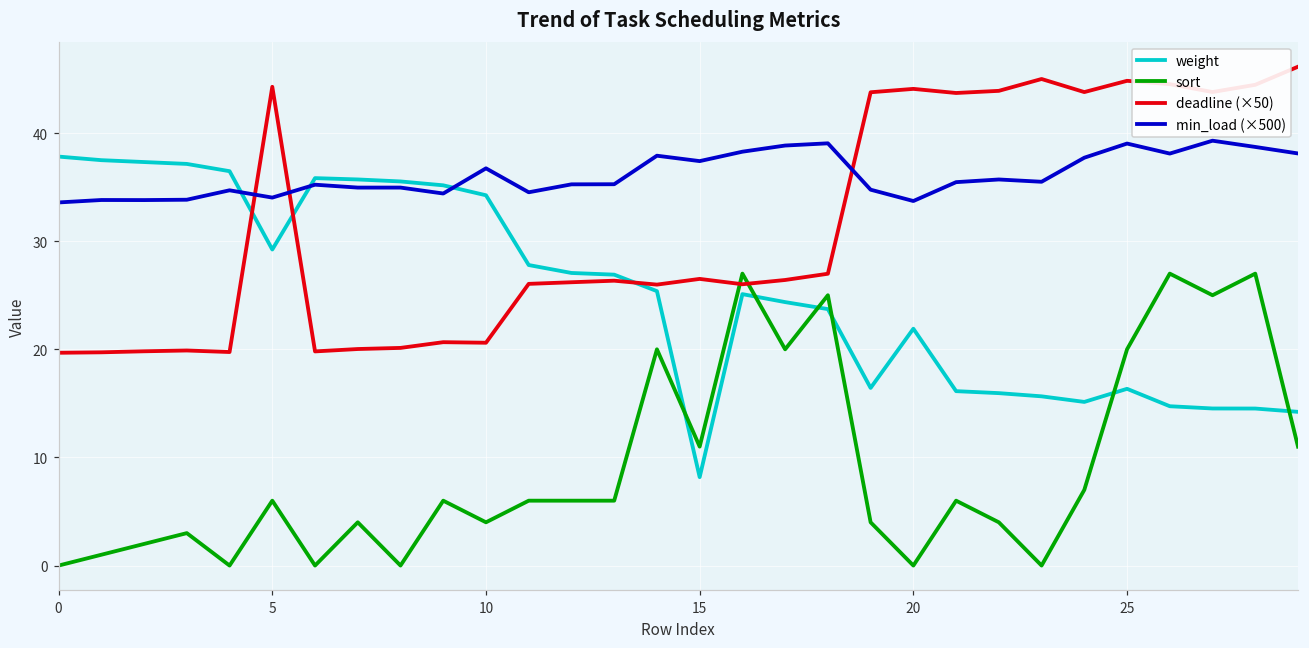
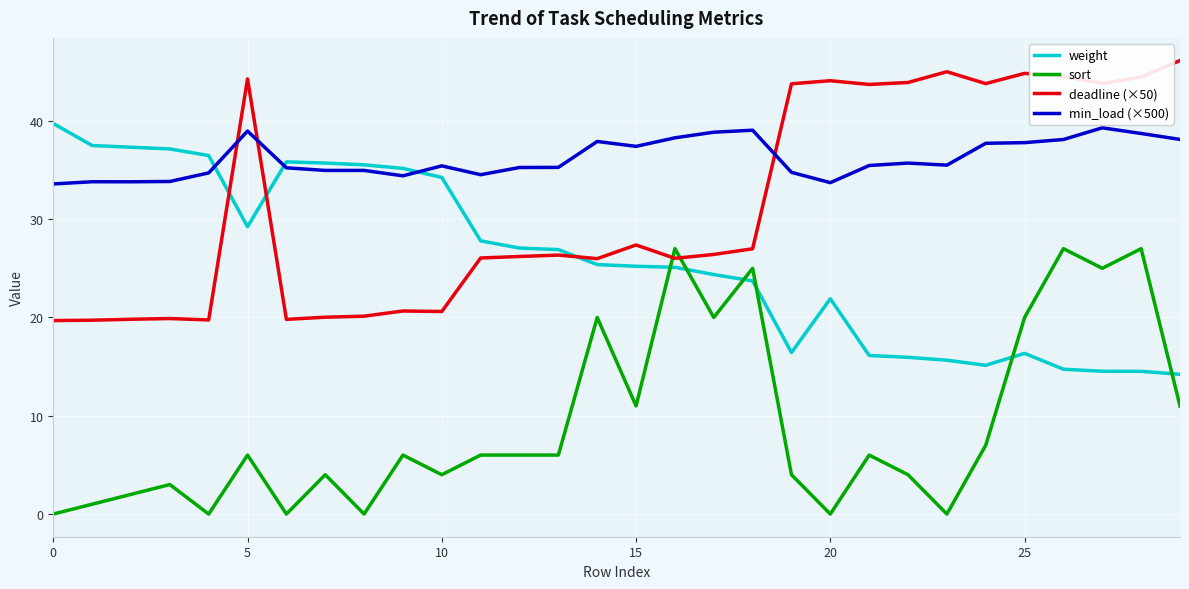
  {
    "weight": {
-     "0": 38,
+     "0": 40,
      "5": 29,
      "10": 34,
-     "15": 8,
+     "15": 25,
      "20": 22,
      "25": 16
    },
    "sort": {
      "0": 0,
      "5": 6,
      "10": 4,
      "15": 11,
      "20": 0,
      "25": 20
    },
    "deadline (×50)": {
      "0": 20,
      "5": 44,
      "10": 21,
-     "15": 26.5,
+     "15": 27.4,
      "20": 44,
      "25": 45
    },
    "min_load (×500)": {
      "0": 34,
-     "5": 34,
-     "10": 37,
+     "5": 39,
+     "10": 35,
      "15": 37,
      "20": 34,
-     "25": 39
+     "25": 38
    }
  }
